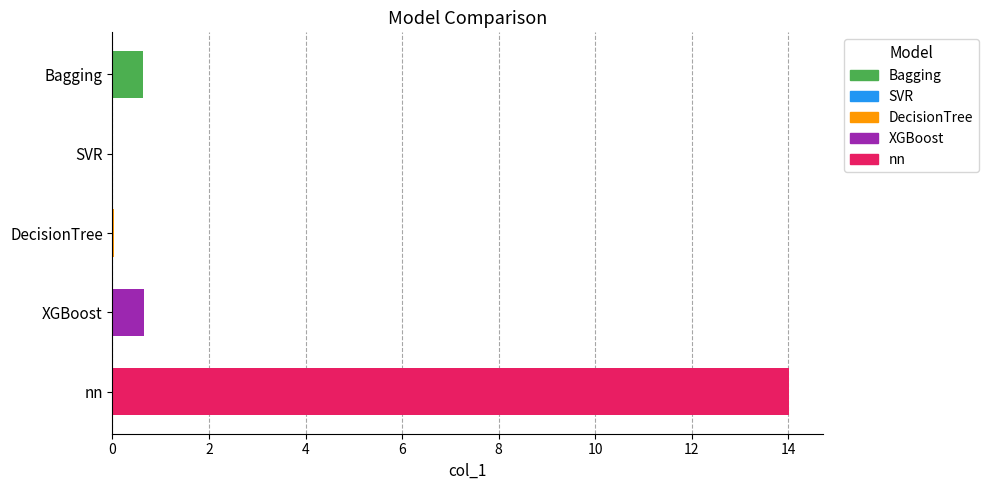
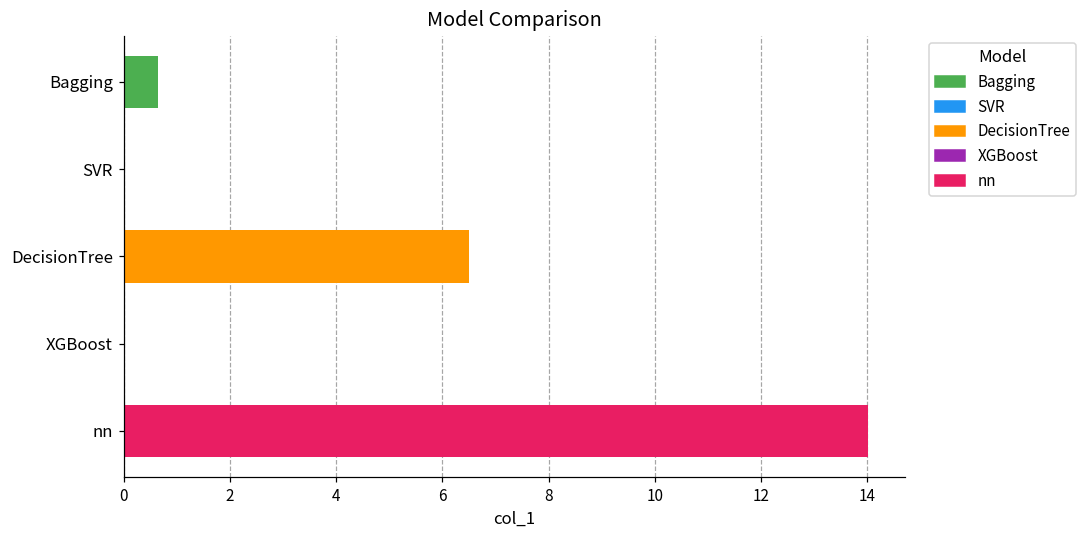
  {
    "Bagging": 0.6,
-   "DecisionTree": 0.0,
-   "XGBoost": 0.7,
+   "DecisionTree": 6.5,
+   "XGBoost": 0.0,
    "nn": 14.0
  }
